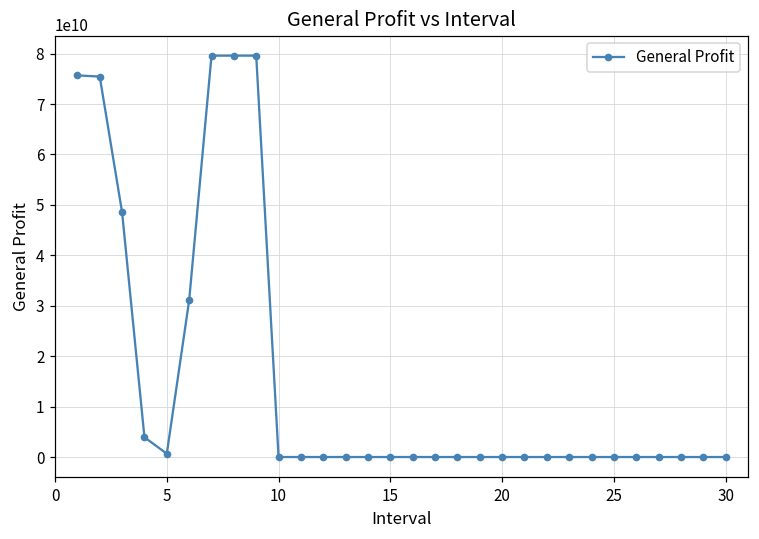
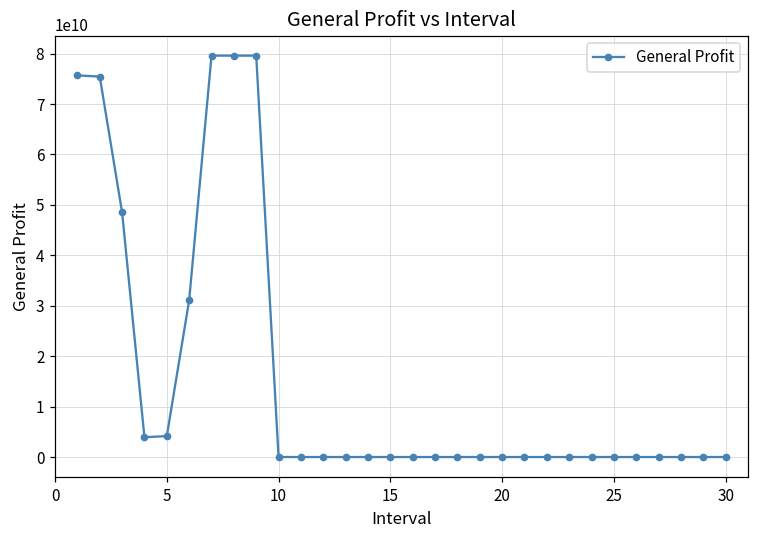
  {
-   "5": 1000000000,
+   "5": 4000000000,
    "10": 0,
    "15": 0,
    "20": 0,
    "25": 0,
    "30": 0
  }
